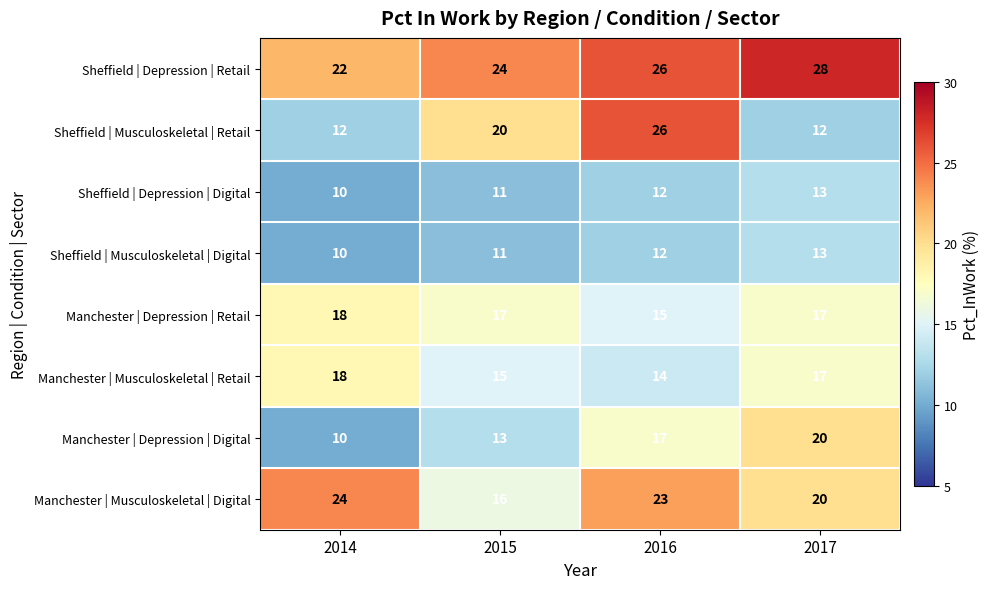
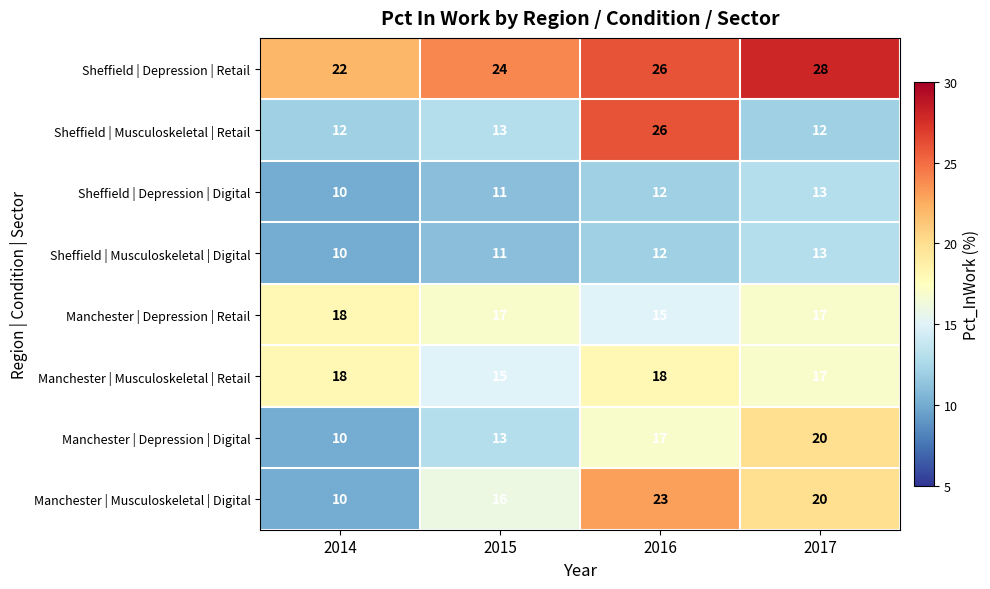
  {
    "Sheffield | Depression | Retail": {
      "2014": 22,
      "2015": 24,
      "2016": 26,
      "2017": 28
    },
    "Sheffield | Musculoskeletal | Retail": {
      "2014": 12,
-     "2015": 20,
+     "2015": 13,
      "2016": 26,
      "2017": 12
    },
    "Sheffield | Depression | Digital": {
      "2014": 10,
      "2015": 11,
      "2016": 12,
      "2017": 13
    },
    "Sheffield | Musculoskeletal | Digital": {
      "2014": 10,
      "2015": 11,
      "2016": 12,
      "2017": 13
    },
    "Manchester | Depression | Retail": {
      "2014": 18,
      "2015": 17,
      "2017": 17
    },
    "Manchester | Musculoskeletal | Retail": {
      "2014": 18,
-     "2016": 14,
+     "2016": 18,
      "2017": 17
    },
    "Manchester | Depression | Digital": {
      "2014": 10,
      "2015": 13,
      "2016": 17,
      "2017": 20
    },
    "Manchester | Musculoskeletal | Digital": {
-     "2014": 24,
+     "2014": 10,
      "2016": 23,
      "2017": 20
    }
  }
